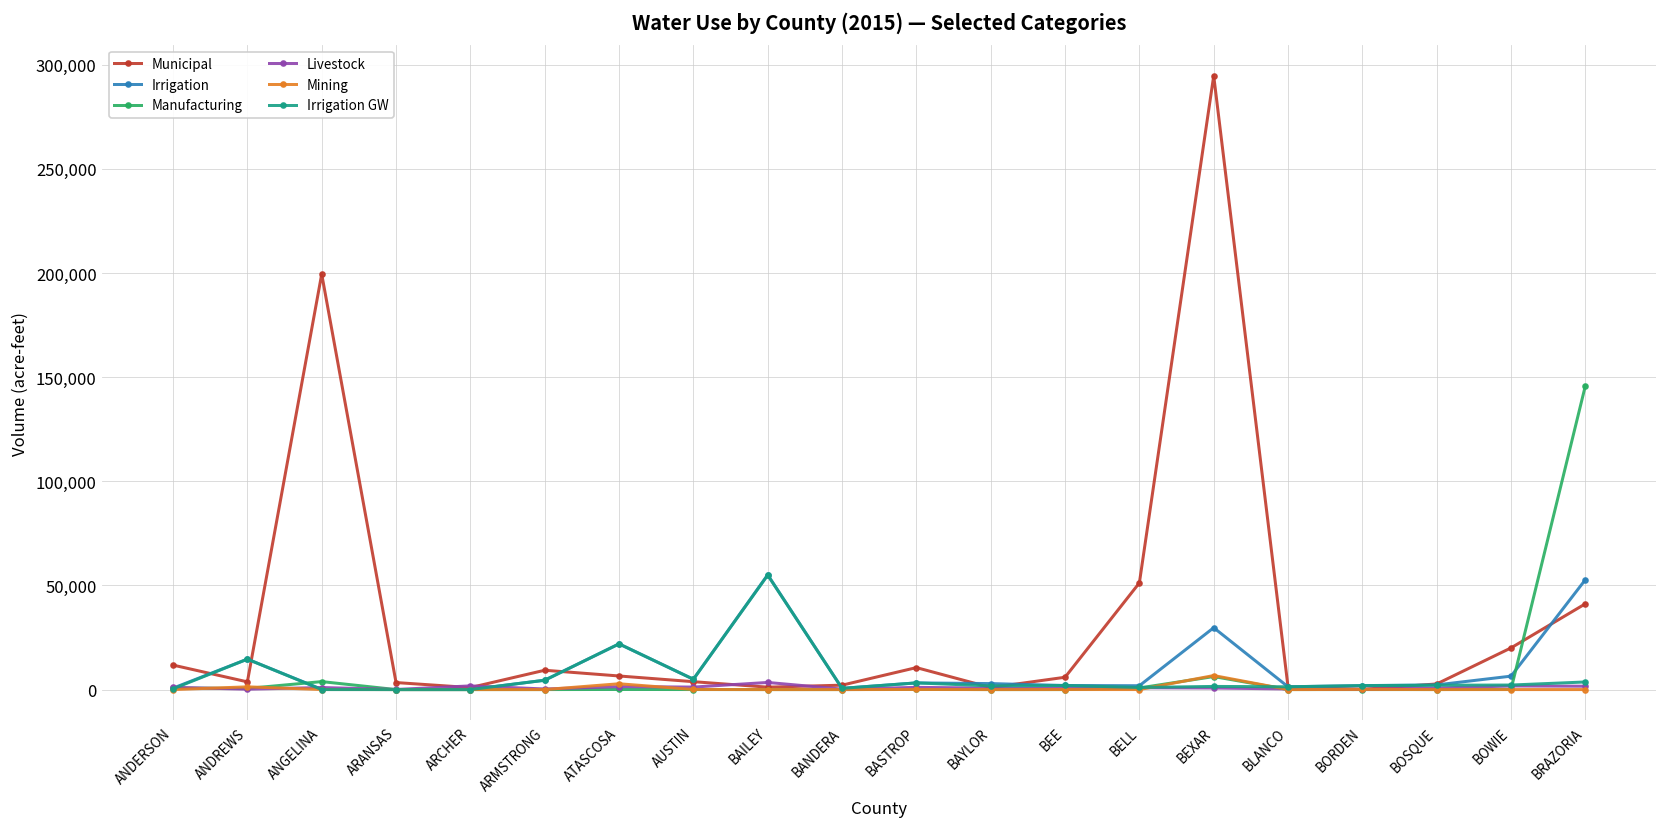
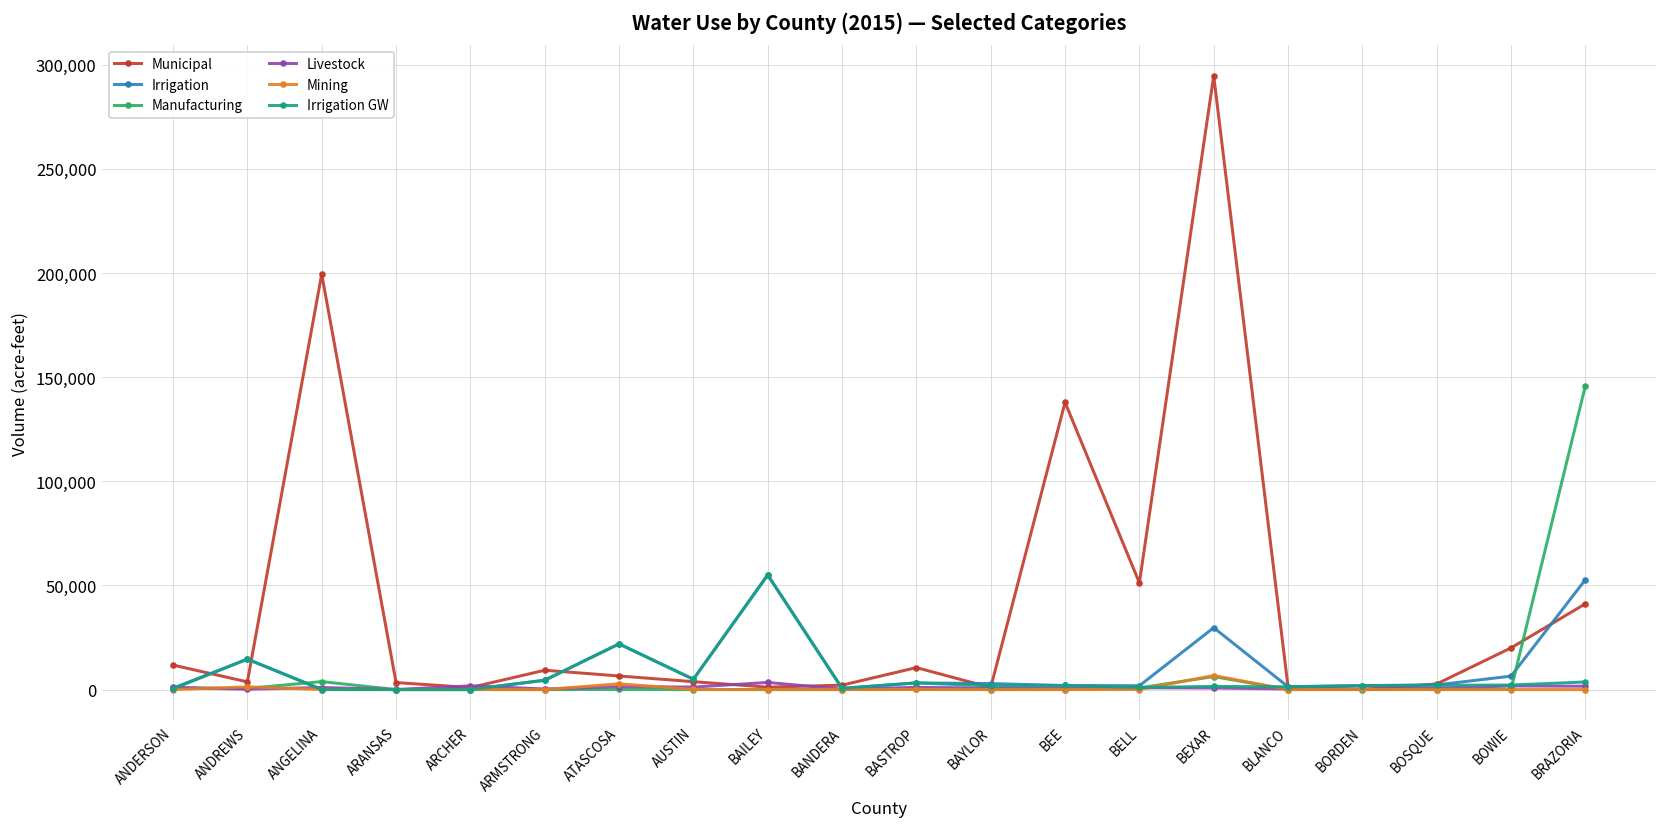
  {
    "Municipal": {
      "ANDERSON": "12,000",
      "ANDREWS": "4,000",
      "ANGELINA": "200,000",
      "ARANSAS": "3,000",
      "ARMSTRONG": "9,000",
      "ATASCOSA": "7,000",
      "BANDERA": "2,000",
      "BASTROP": "11,000",
-     "BEE": "6,000",
+     "BEE": "138,000",
      "BELL": "51,000",
      "BEXAR": "295,000",
      "BOWIE": "20,000",
      "BRAZORIA": "41,000"
    },
    "Irrigation": {
      "BEXAR": "30,000",
      "BOWIE": "6,000",
      "BRAZORIA": "53,000"
    },
    "Livestock": {
      "BAILEY": "3,000",
      "BRAZORIA": "2,000"
    },
    "Mining": {
      "BRAZORIA": "0"
    }
  }
